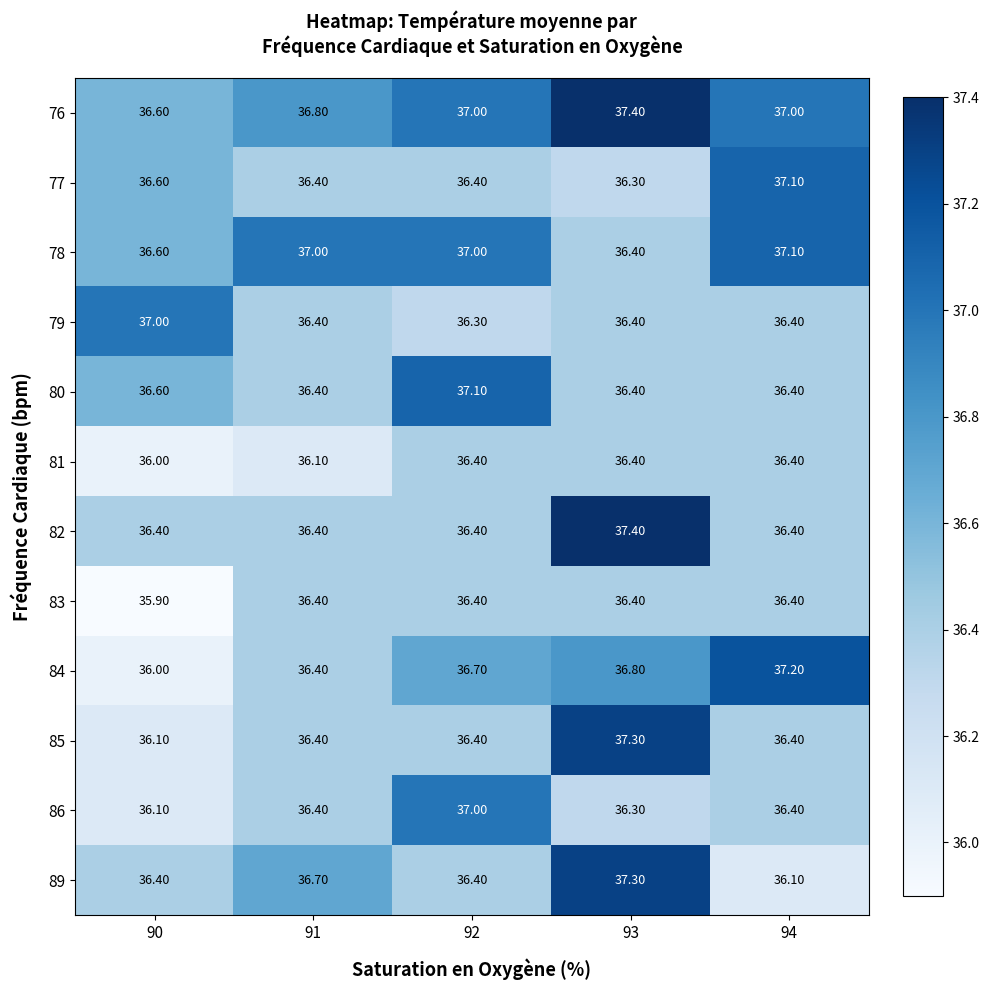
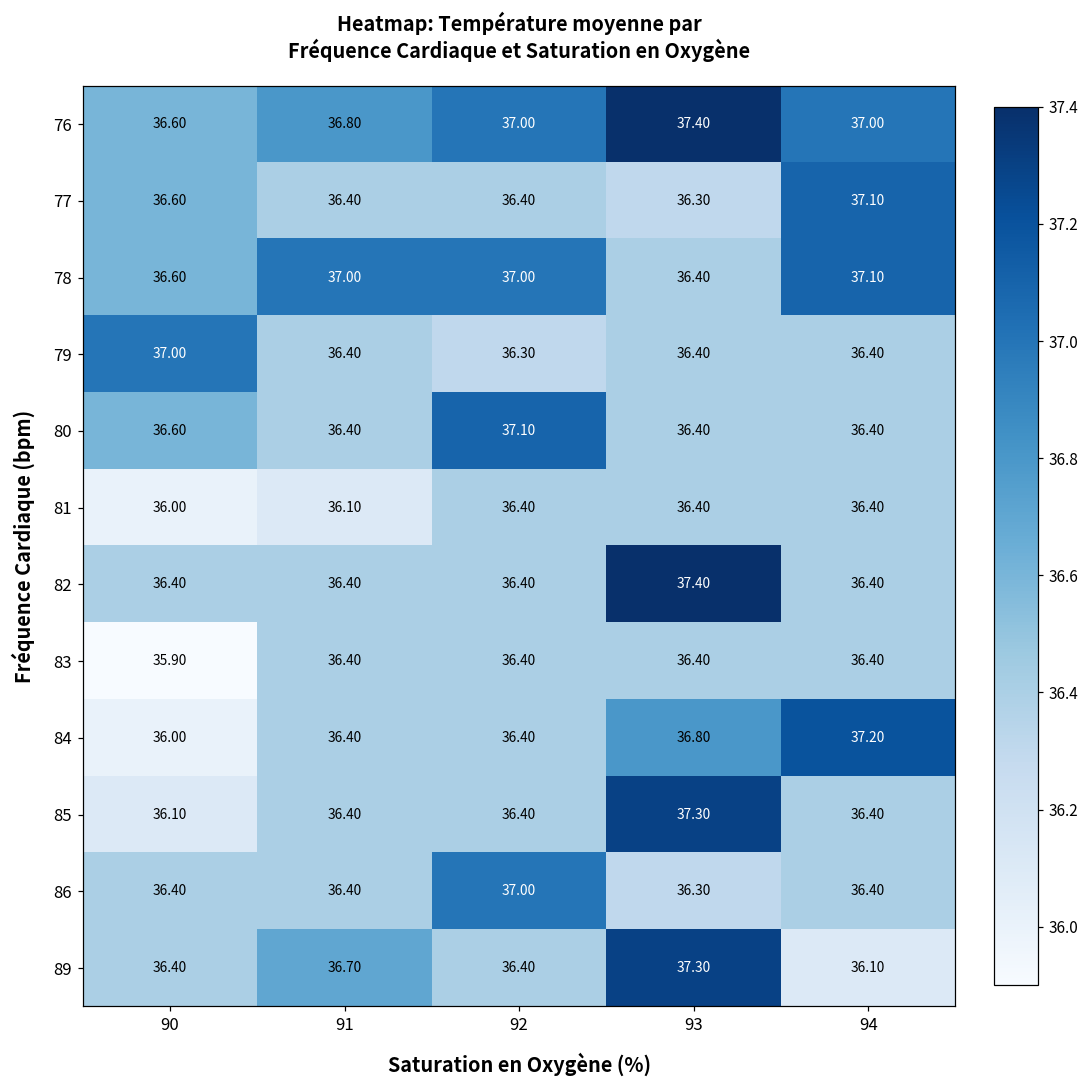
  {
    "76": {
      "90": 36.60,
      "91": 36.80,
      "92": 37.00,
      "93": 37.40,
      "94": 37.00
    },
    "77": {
      "90": 36.60,
      "91": 36.40,
      "92": 36.40,
      "93": 36.30,
      "94": 37.10
    },
    "78": {
      "90": 36.60,
      "91": 37.00,
      "92": 37.00,
      "93": 36.40,
      "94": 37.10
    },
    "79": {
      "90": 37.00,
      "91": 36.40,
      "92": 36.30,
      "93": 36.40,
      "94": 36.40
    },
    "80": {
      "90": 36.60,
      "91": 36.40,
      "92": 37.10,
      "93": 36.40,
      "94": 36.40
    },
    "81": {
      "90": 36.00,
      "91": 36.10,
      "92": 36.40,
      "93": 36.40,
      "94": 36.40
    },
    "82": {
      "90": 36.40,
      "91": 36.40,
      "92": 36.40,
      "93": 37.40,
      "94": 36.40
    },
    "83": {
      "90": 35.90,
      "91": 36.40,
      "92": 36.40,
      "93": 36.40,
      "94": 36.40
    },
    "84": {
      "90": 36.00,
      "91": 36.40,
-     "92": 36.70,
+     "92": 36.40,
      "93": 36.80,
      "94": 37.20
    },
    "85": {
      "90": 36.10,
      "91": 36.40,
      "92": 36.40,
      "93": 37.30,
      "94": 36.40
    },
    "86": {
-     "90": 36.10,
+     "90": 36.40,
      "91": 36.40,
      "92": 37.00,
      "93": 36.30,
      "94": 36.40
    },
    "89": {
      "90": 36.40,
      "91": 36.70,
      "92": 36.40,
      "93": 37.30,
      "94": 36.10
    }
  }
